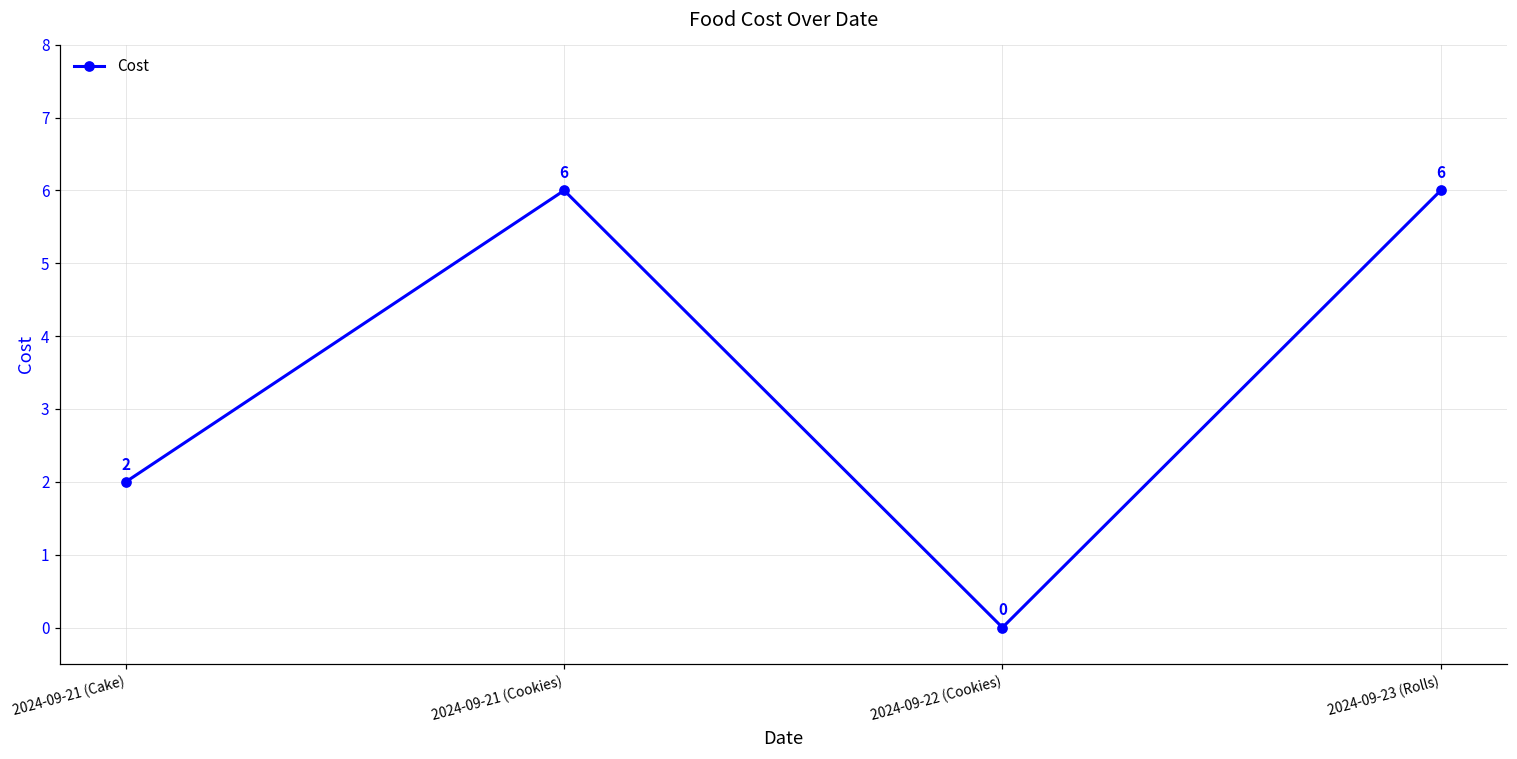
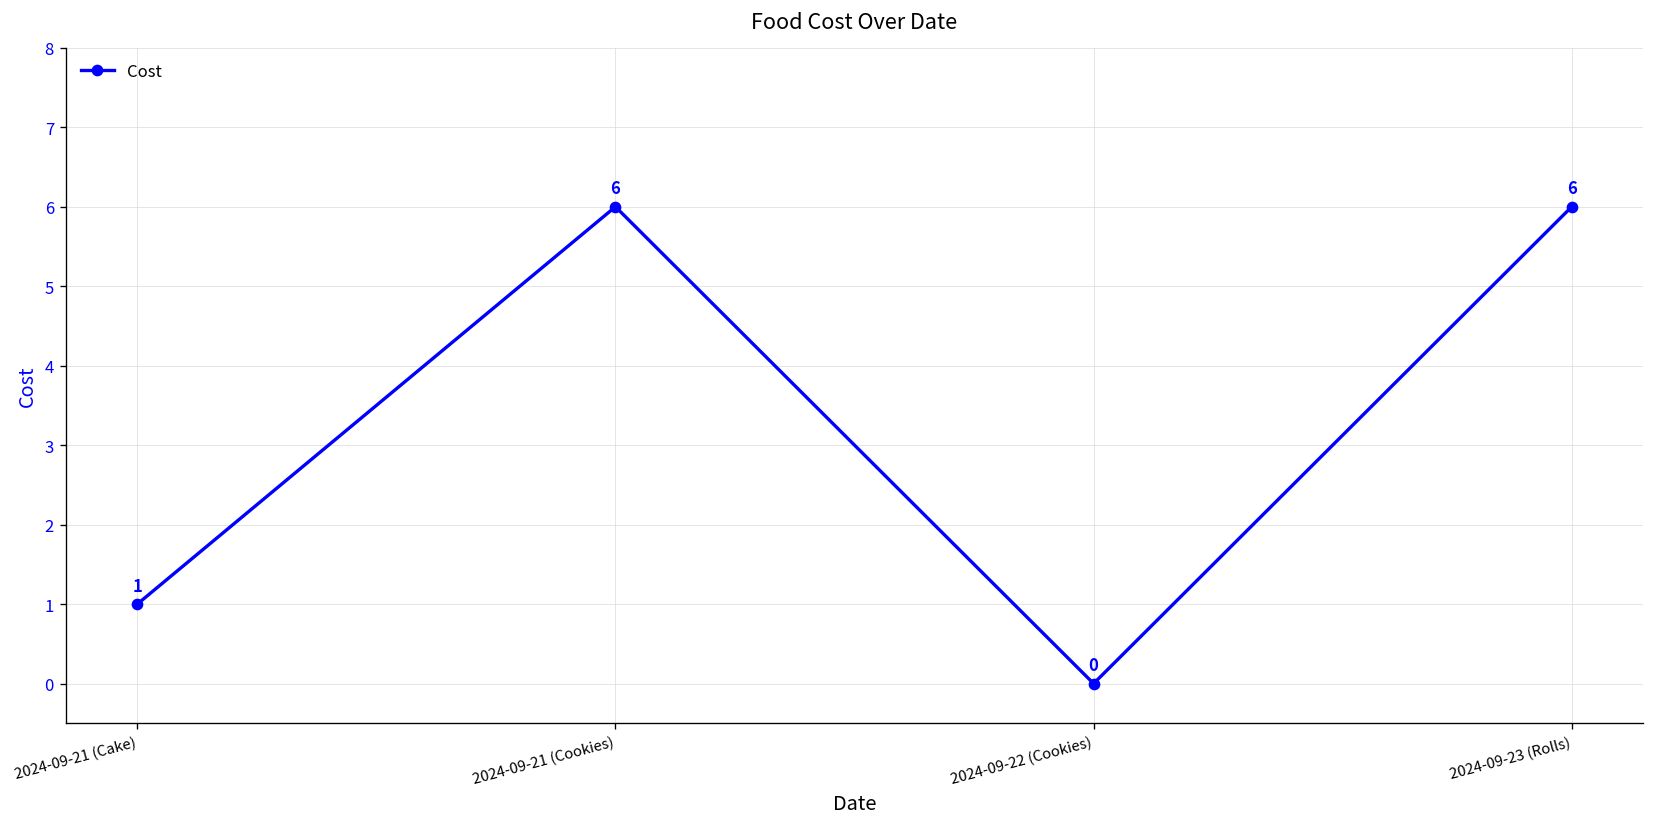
  {
-   "2024-09-21 (Cake)": 2,
+   "2024-09-21 (Cake)": 1,
    "2024-09-21 (Cookies)": 6,
    "2024-09-22 (Cookies)": 0,
    "2024-09-23 (Rolls)": 6
  }
